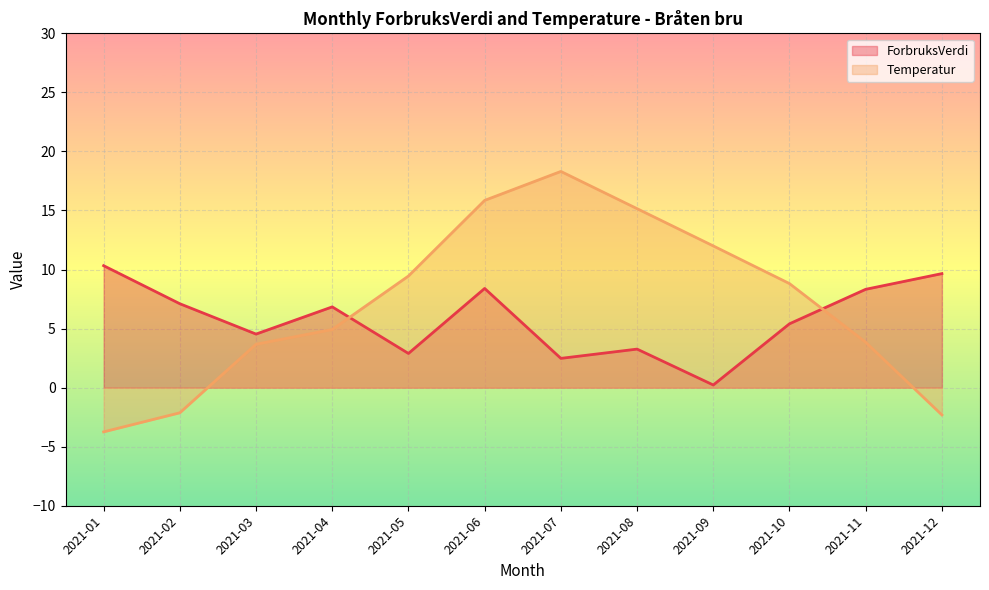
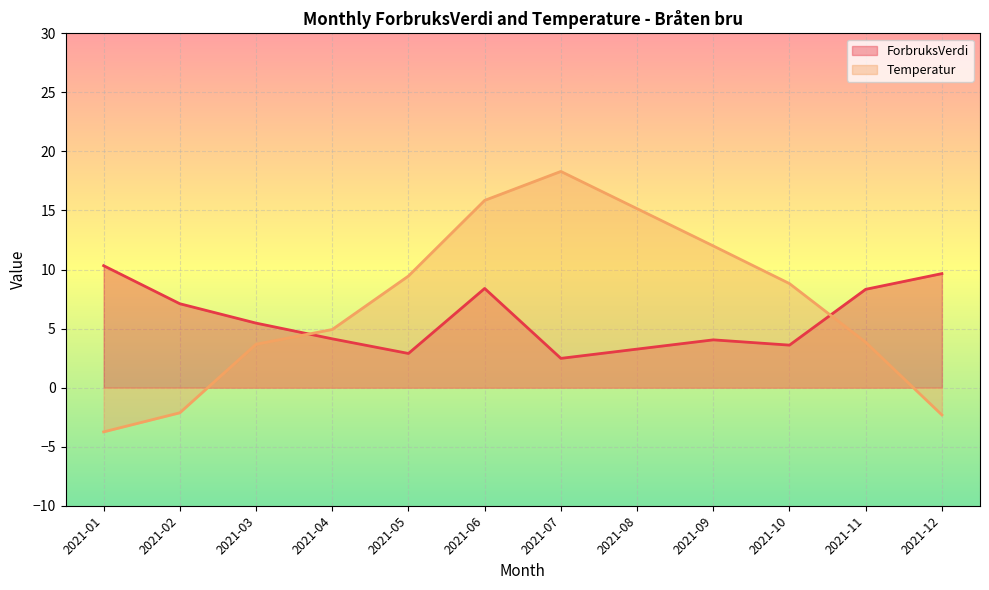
  {
    "ForbruksVerdi": {
      "2021-01": 10.3,
      "2021-02": 7.1,
-     "2021-03": 4.5,
-     "2021-04": 6.8,
+     "2021-03": 5.5,
+     "2021-04": 4.1,
      "2021-05": 2.9,
      "2021-06": 8.4,
      "2021-07": 2.5,
      "2021-08": 3.3,
-     "2021-09": 0.2,
-     "2021-10": 5.4,
+     "2021-09": 4.0,
+     "2021-10": 3.6,
      "2021-11": 8.3,
      "2021-12": 9.7
    }
  }
